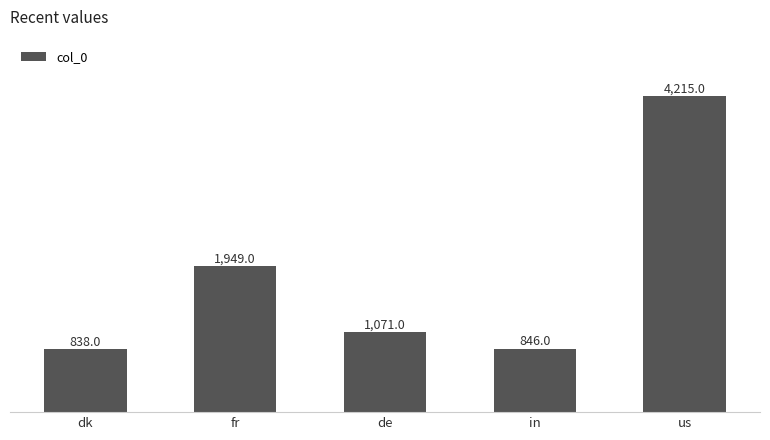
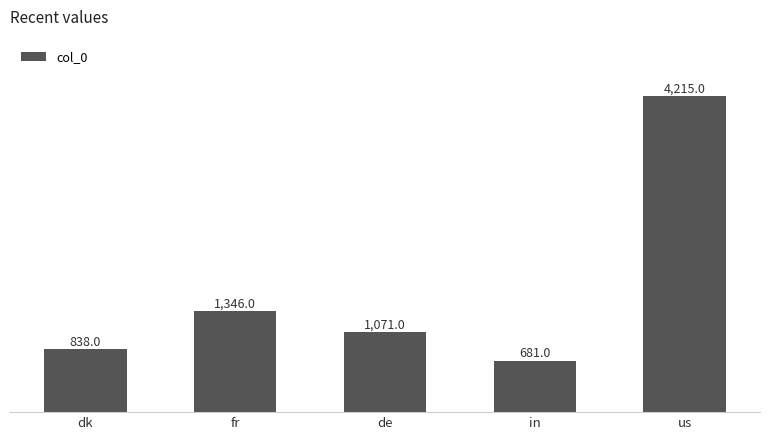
  {
    "dk": "838.0",
-   "fr": "1,949.0",
+   "fr": "1,346.0",
    "de": "1,071.0",
-   "in": "846.0",
+   "in": "681.0",
    "us": "4,215.0"
  }
